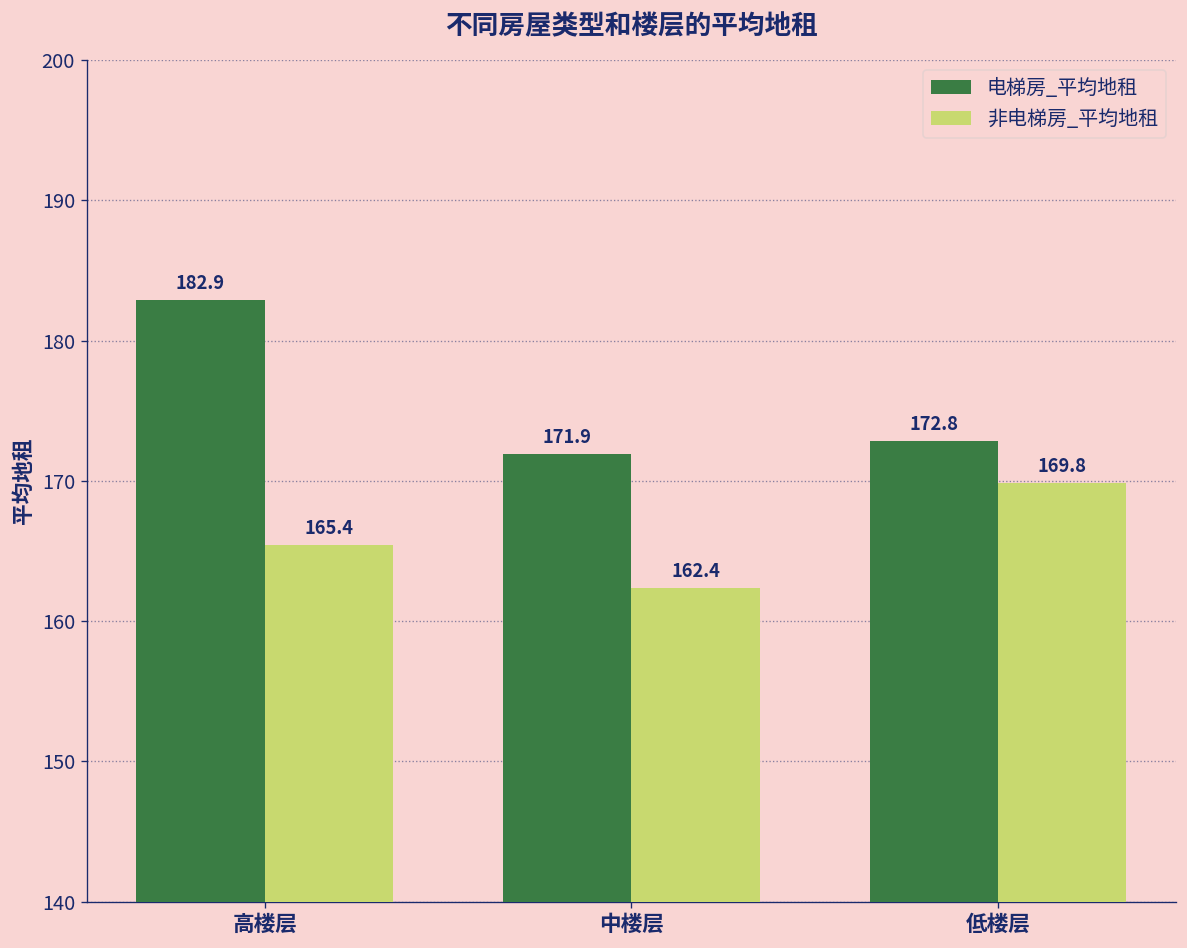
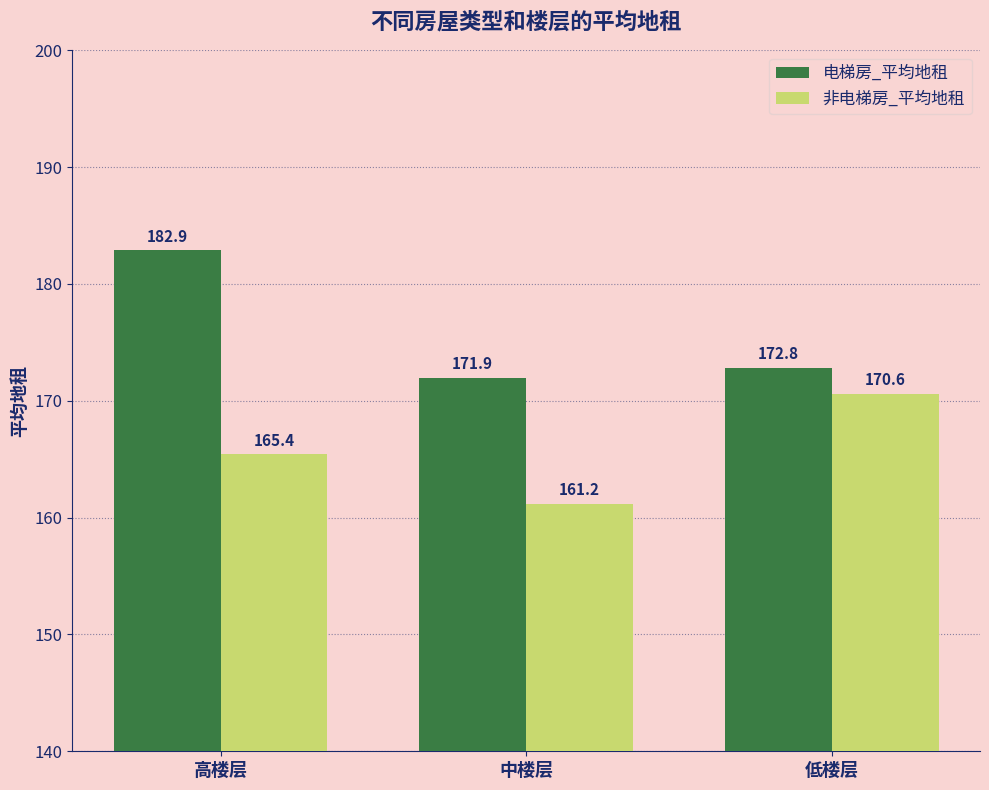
  {
    "电梯房_平均地租": {
      "高楼层": 182.9,
      "中楼层": 171.9,
      "低楼层": 172.8
    },
    "非电梯房_平均地租": {
      "高楼层": 165.4,
-     "中楼层": 162.4,
-     "低楼层": 169.8
+     "中楼层": 161.2,
+     "低楼层": 170.6
    }
  }
